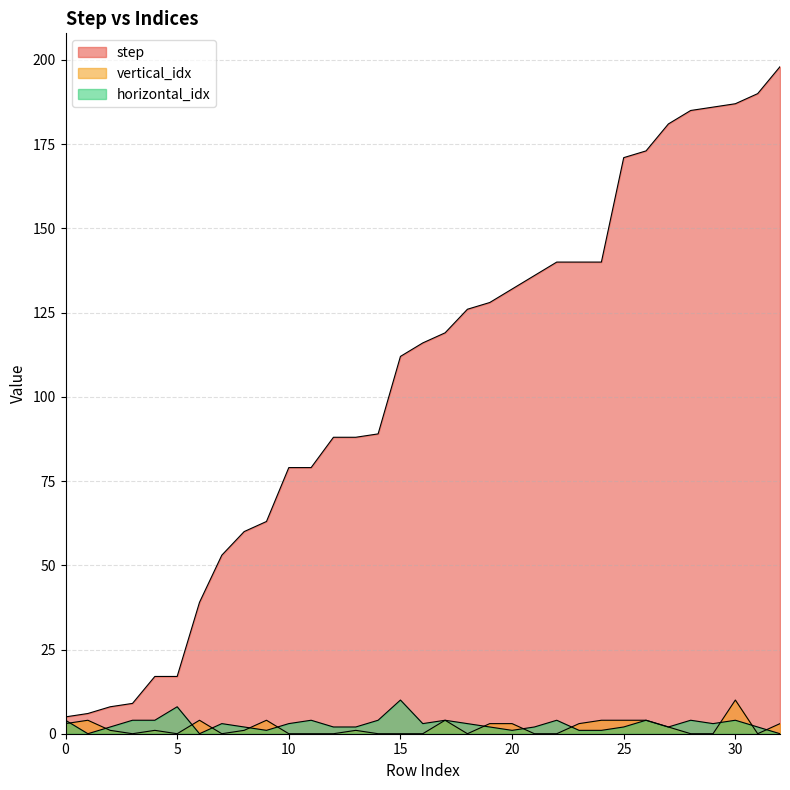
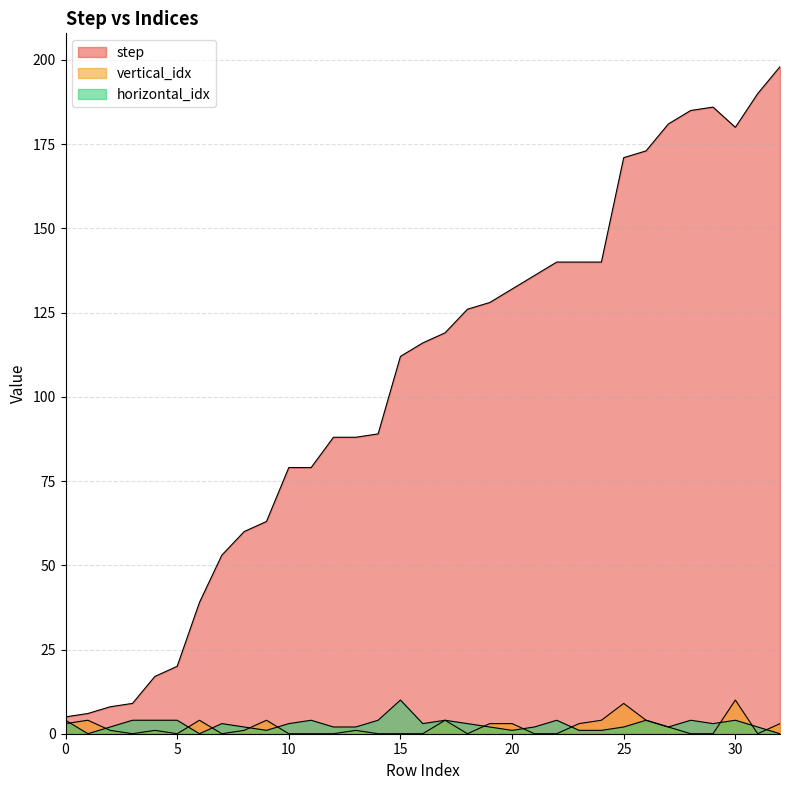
  {
    "step": {
      "0": 5,
-     "5": 17,
+     "5": 20,
      "10": 79,
      "15": 112,
      "20": 132,
      "25": 171,
-     "30": 187
+     "30": 180
    },
    "vertical_idx": {
      "0": 3,
      "5": 0,
      "10": 0,
      "15": 0,
      "20": 3,
-     "25": 4,
+     "25": 9,
      "30": 10
    },
    "horizontal_idx": {
      "0": 4,
-     "5": 8,
+     "5": 4,
      "10": 3,
      "15": 10,
      "20": 1,
      "25": 2,
      "30": 4
    }
  }
